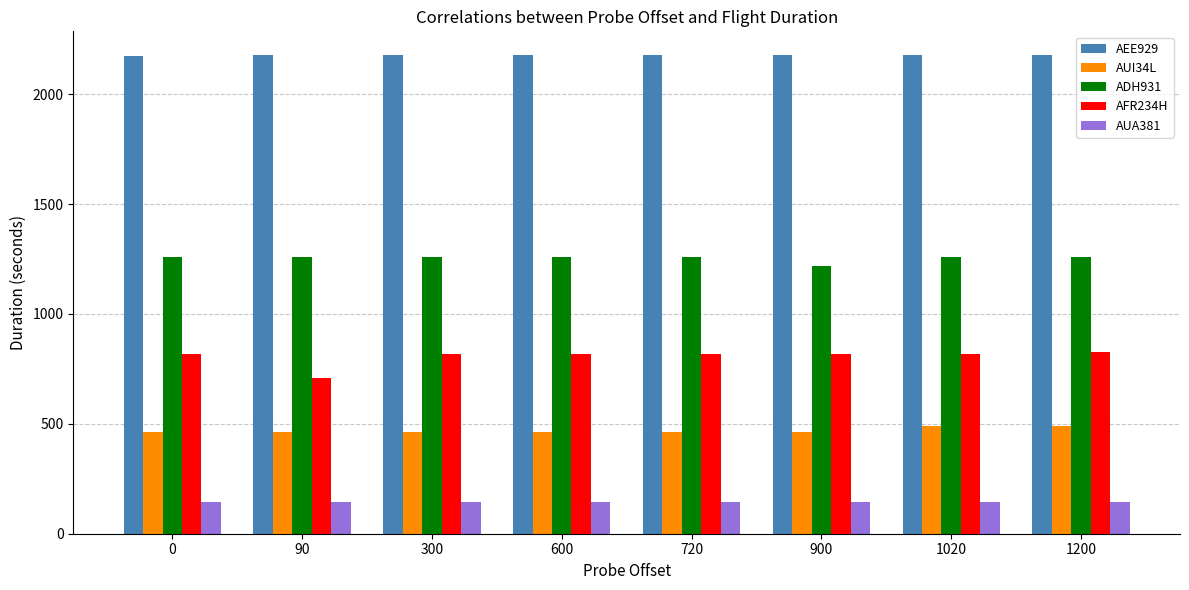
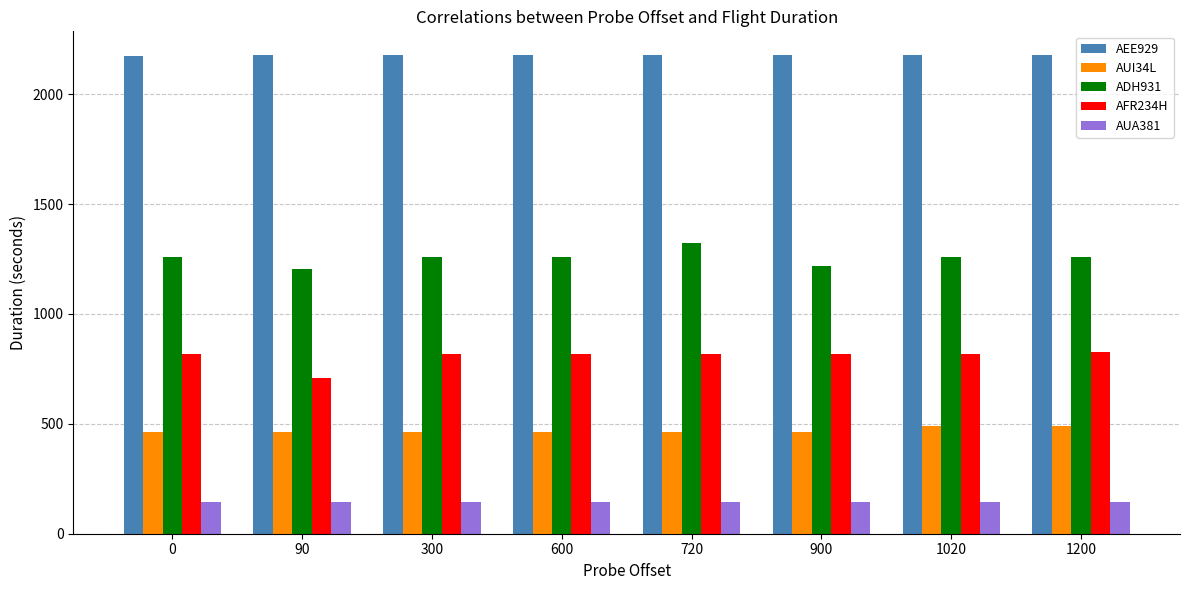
  {
    "AEE929": {
      "0": 2170,
      "90": 2180,
      "300": 2180,
      "600": 2180,
      "720": 2180,
      "900": 2180,
      "1020": 2180,
      "1200": 2180
    },
    "AUI34L": {
      "0": 460,
      "90": 460,
      "300": 460,
      "600": 460,
      "720": 460,
      "900": 460,
      "1020": 490,
      "1200": 490
    },
    "ADH931": {
      "0": 1260,
-     "90": 1260,
+     "90": 1200,
      "300": 1260,
      "600": 1260,
-     "720": 1260,
+     "720": 1320,
      "900": 1220,
      "1020": 1260,
      "1200": 1260
    },
    "AFR234H": {
      "0": 820,
      "90": 710,
      "300": 820,
      "600": 820,
      "720": 820,
      "900": 820,
      "1020": 820,
      "1200": 830
    },
    "AUA381": {
      "0": 140,
      "90": 140,
      "300": 140,
      "600": 140,
      "720": 140,
      "900": 140,
      "1020": 140,
      "1200": 140
    }
  }
